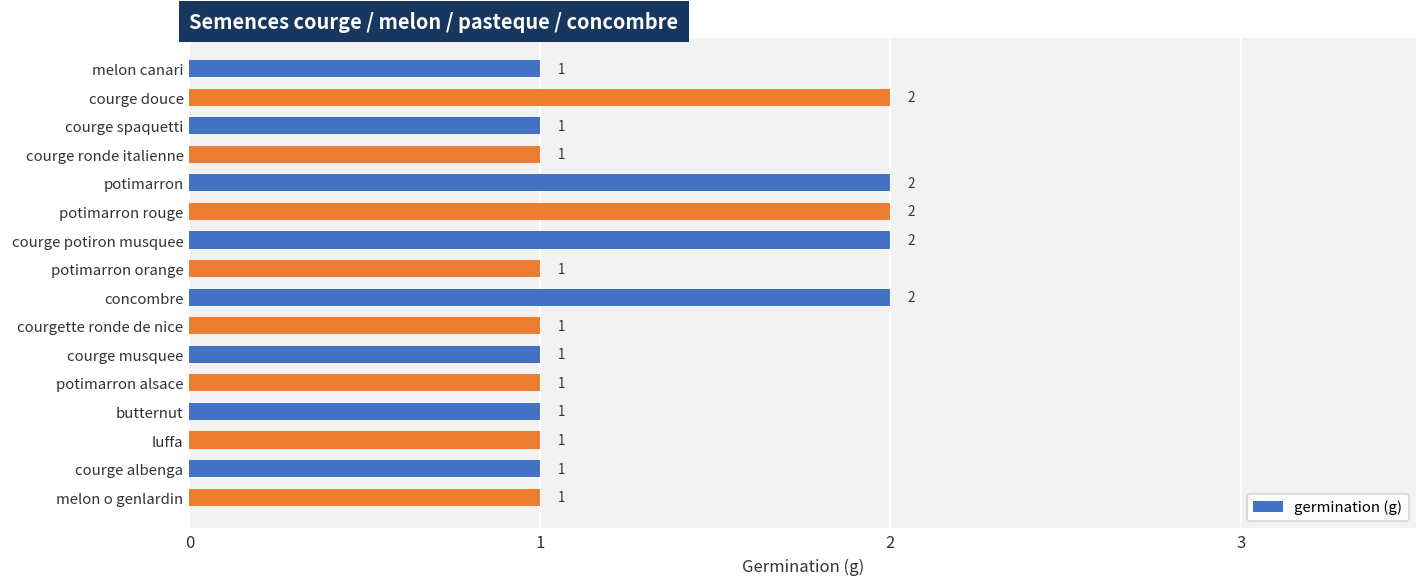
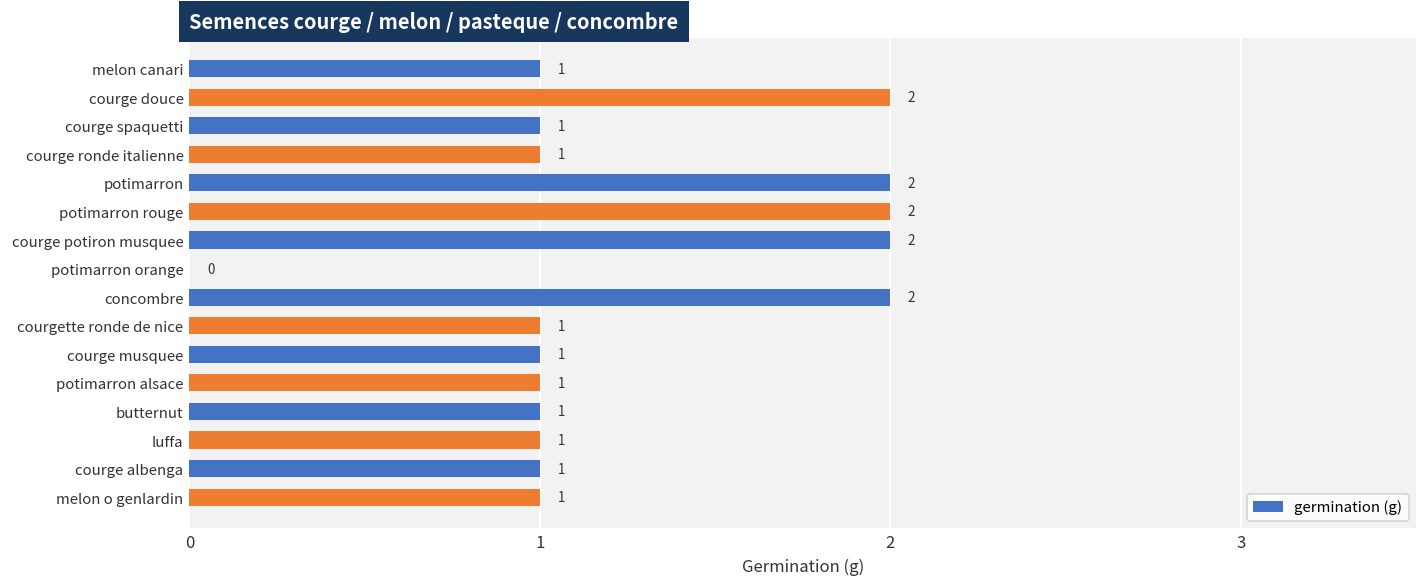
  {
    "melon canari": 1,
    "courge douce": 2,
    "courge spaquetti": 1,
    "courge ronde italienne": 1,
    "potimarron": 2,
    "potimarron rouge": 2,
    "courge potiron musquee": 2,
-   "potimarron orange": 1,
+   "potimarron orange": 0,
    "concombre": 2,
    "courgette ronde de nice": 1,
    "courge musquee": 1,
    "potimarron alsace": 1,
    "butternut": 1,
    "luffa": 1,
    "courge albenga": 1,
    "melon o genlardin": 1
  }
